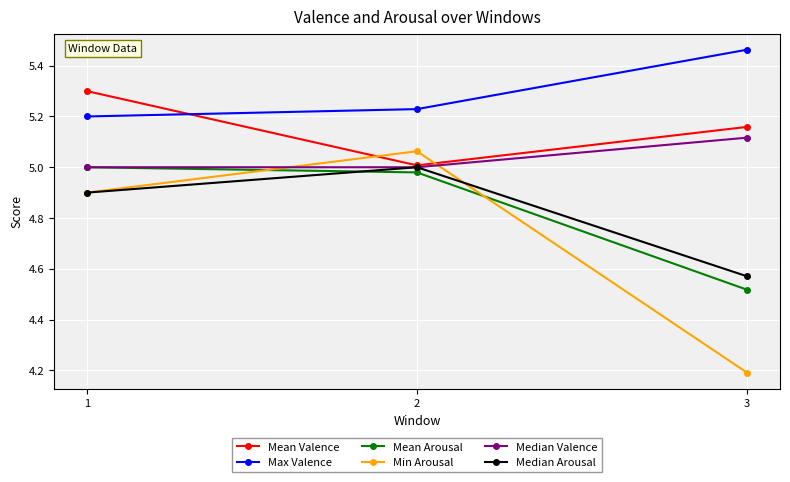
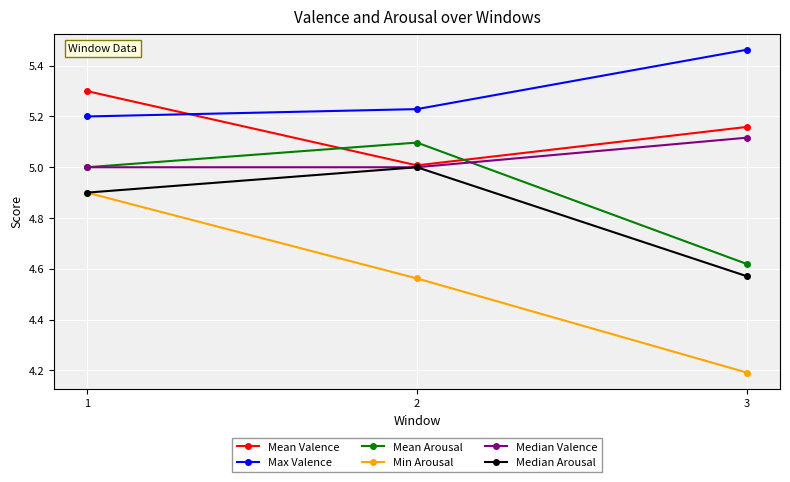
  {
    "Mean Valence": {
      "1": 5.30,
      "3": 5.16
    },
    "Max Valence": {
      "1": 5.20,
      "2": 5.23,
      "3": 5.46
    },
    "Mean Arousal": {
-     "2": 4.98,
-     "3": 4.52
+     "2": 5.10,
+     "3": 4.62
    },
    "Min Arousal": {
-     "2": 5.06,
+     "2": 4.56,
      "3": 4.19
    },
    "Median Valence": {
      "3": 5.12
    },
    "Median Arousal": {
      "3": 4.57
    }
  }
